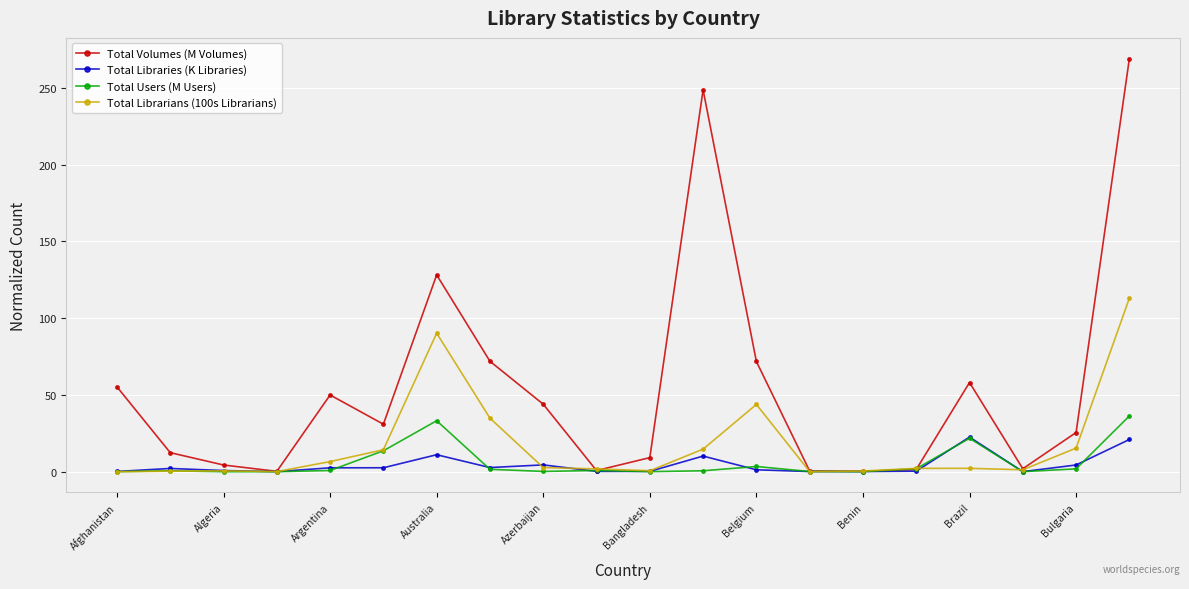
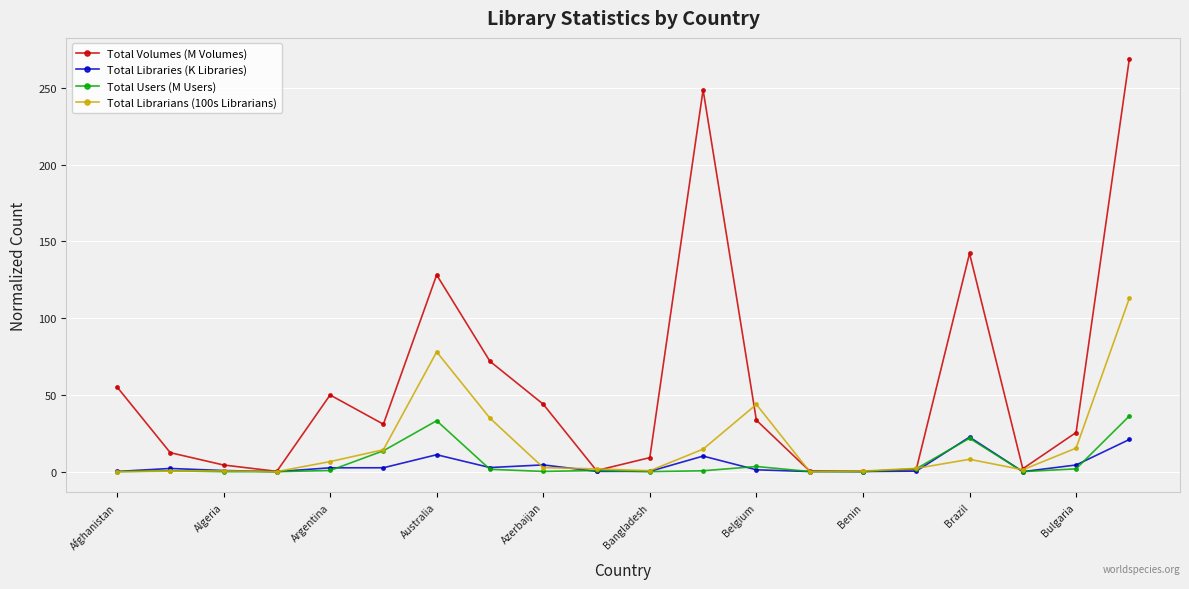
  {
    "Total Volumes (M Volumes)": {
      "Afghanistan": 55,
      "Algeria": 4,
      "Argentina": 50,
      "Australia": 128,
      "Azerbaijan": 44,
      "Bangladesh": 9,
-     "Belgium": 72,
-     "Brazil": 58,
+     "Belgium": 34,
+     "Brazil": 142,
      "Bulgaria": 26
    },
    "Total Libraries (K Libraries)": {
      "Argentina": 3,
      "Australia": 11,
      "Azerbaijan": 4,
      "Belgium": 1,
      "Bulgaria": 4
    },
    "Total Users (M Users)": {
      "Argentina": 1,
      "Australia": 33,
      "Azerbaijan": 0,
      "Belgium": 3,
      "Bulgaria": 2
    },
    "Total Librarians (100s Librarians)": {
      "Argentina": 7,
-     "Australia": 90,
+     "Australia": 78,
      "Azerbaijan": 3,
      "Belgium": 44,
-     "Brazil": 2,
+     "Brazil": 8,
      "Bulgaria": 15
    }
  }
